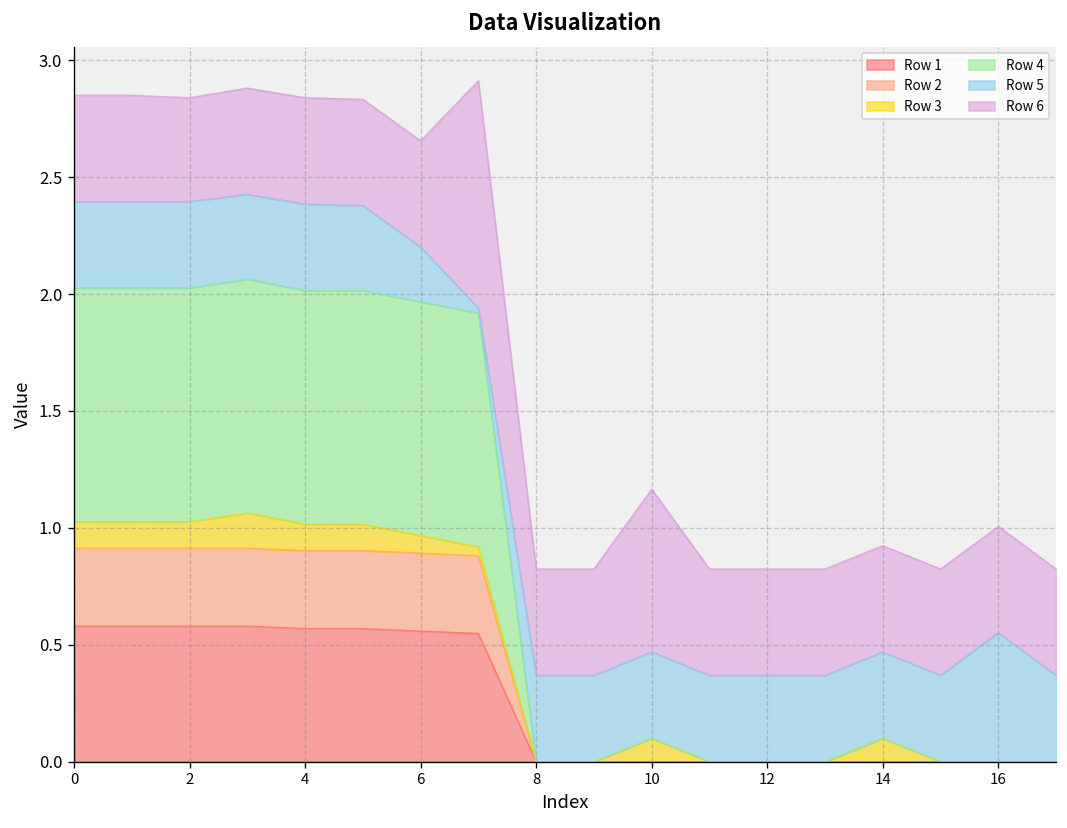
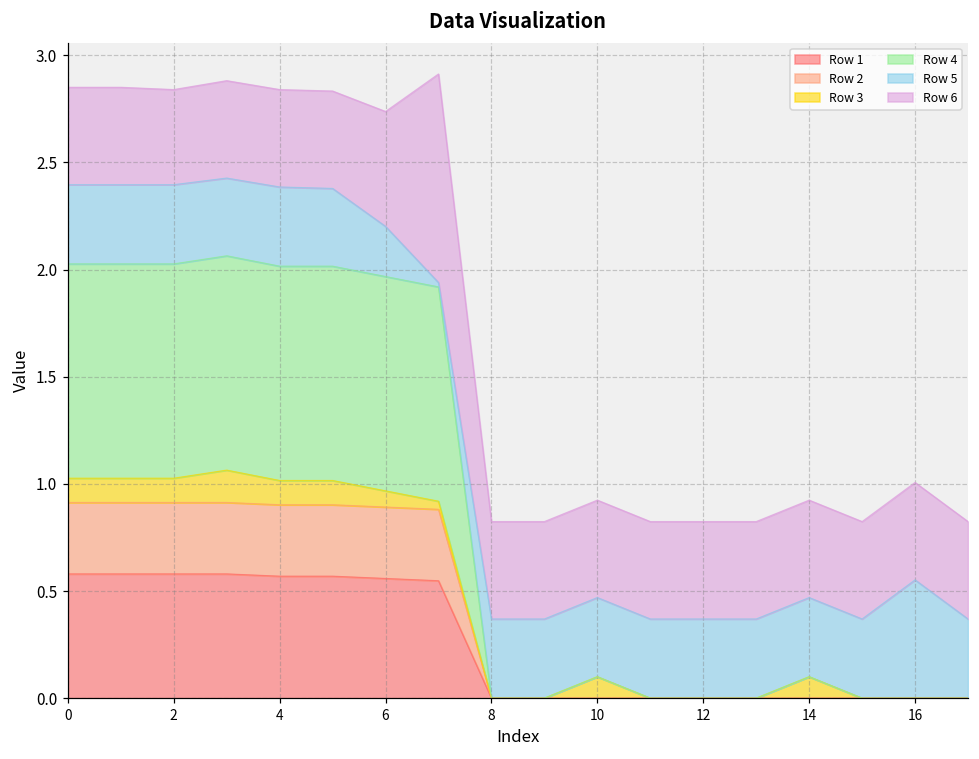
  {
    "Row 3": {
      "0": 0.11,
      "2": 0.11,
      "4": 0.11,
      "6": 0.08
    },
    "Row 4": {
      "0": 1.00,
      "2": 1.00,
      "4": 1.00,
      "6": 1.00
    },
    "Row 5": {
      "0": 0.37,
      "2": 0.37,
      "4": 0.37,
      "6": 0.23,
      "8": 0.37,
      "10": 0.37,
      "12": 0.37,
      "14": 0.37,
      "16": 0.55
    },
    "Row 6": {
      "0": 0.45,
      "2": 0.44,
      "4": 0.45,
-     "6": 0.45,
+     "6": 0.54,
      "8": 0.45,
-     "10": 0.70,
+     "10": 0.45,
      "12": 0.45,
      "14": 0.45,
      "16": 0.45
    }
  }
